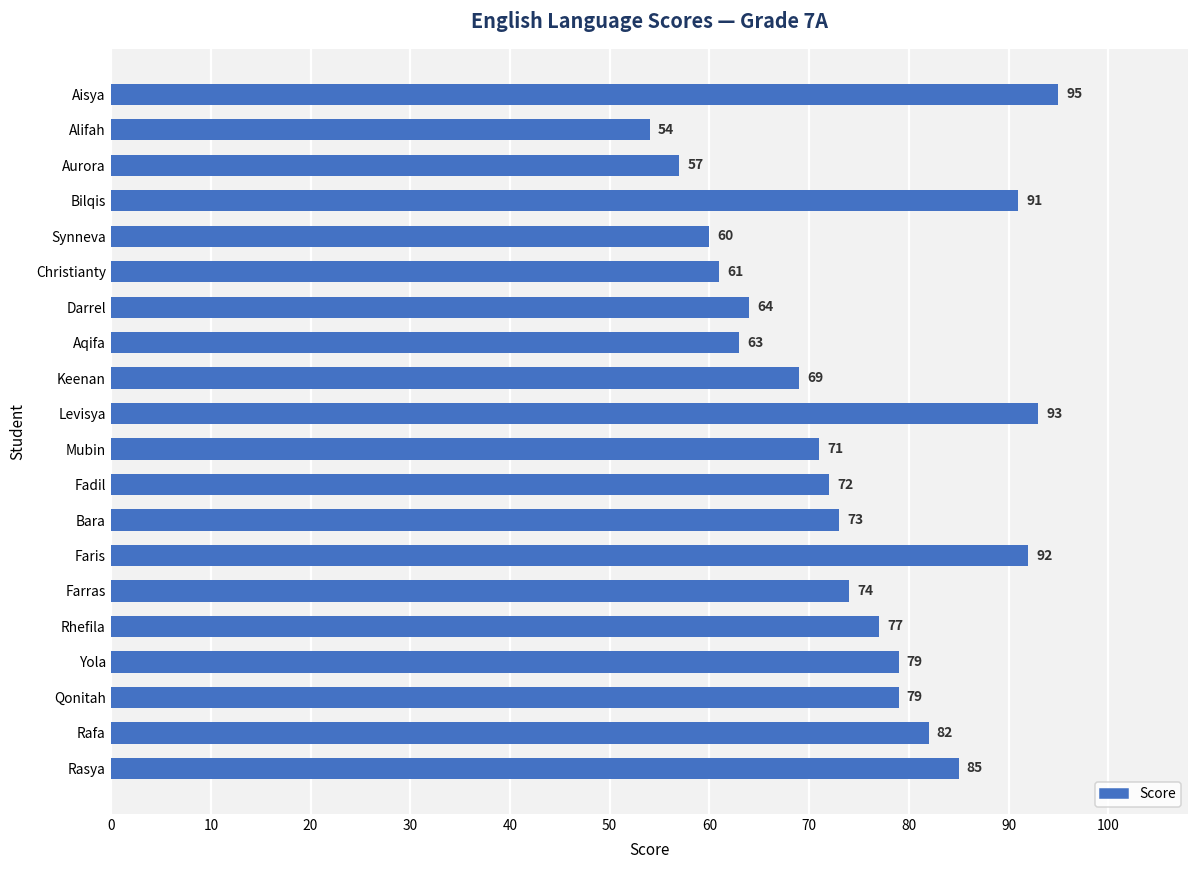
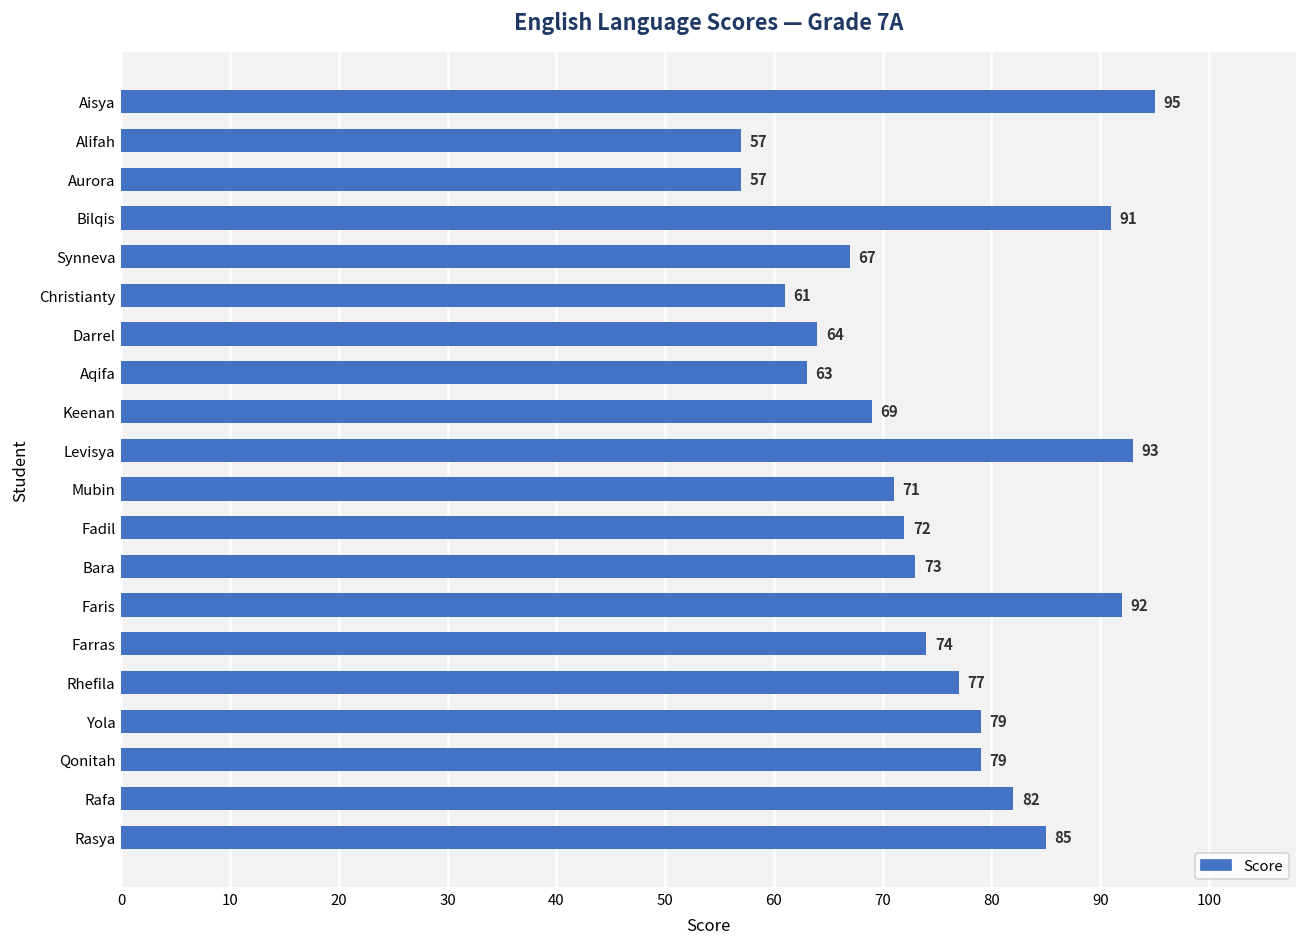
  {
    "Aisya": 95,
-   "Alifah": 54,
+   "Alifah": 57,
    "Aurora": 57,
    "Bilqis": 91,
-   "Synneva": 60,
+   "Synneva": 67,
    "Christianty": 61,
    "Darrel": 64,
    "Aqifa": 63,
    "Keenan": 69,
    "Levisya": 93,
    "Mubin": 71,
    "Fadil": 72,
    "Bara": 73,
    "Faris": 92,
    "Farras": 74,
    "Rhefila": 77,
    "Yola": 79,
    "Qonitah": 79,
    "Rafa": 82,
    "Rasya": 85
  }
